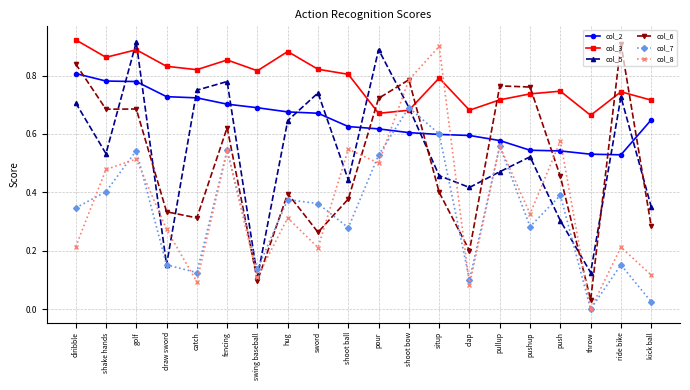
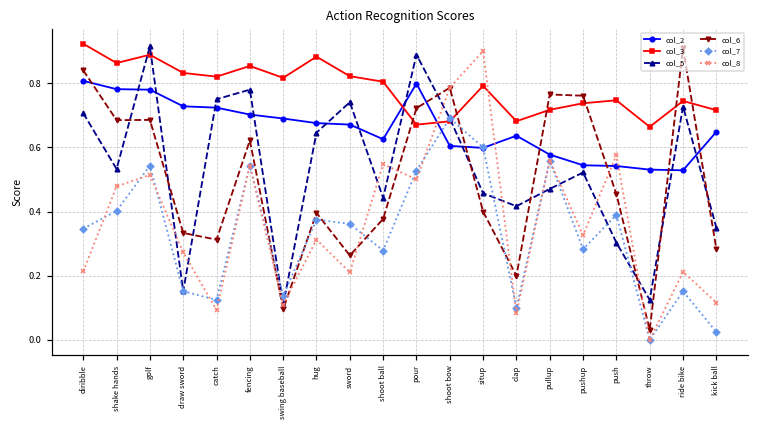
  {
    "col_2": {
      "diribble": 0.81,
      "shake hands": 0.78,
      "golf": 0.78,
      "draw sword": 0.73,
      "catch": 0.72,
      "fencing": 0.70,
      "swing baseball": 0.69,
      "hug": 0.68,
      "sword": 0.67,
      "shoot ball": 0.63,
-     "pour": 0.62,
+     "pour": 0.80,
      "shoot bow": 0.60,
-     "clap": 0.59,
+     "clap": 0.64,
      "pullup": 0.58,
      "pushup": 0.54,
      "push": 0.54,
      "throw": 0.53,
      "ride bike": 0.53,
      "kick ball": 0.65
    },
    "col_3": {
      "diribble": 0.92,
      "shake hands": 0.86,
      "golf": 0.89,
      "draw sword": 0.83,
      "catch": 0.82,
      "fencing": 0.85,
      "swing baseball": 0.82,
      "hug": 0.88,
      "sword": 0.82,
      "shoot ball": 0.80,
      "pour": 0.67,
      "shoot bow": 0.68,
      "situp": 0.79,
      "clap": 0.68,
      "pullup": 0.72,
      "pushup": 0.74,
      "push": 0.75,
      "throw": 0.66,
      "ride bike": 0.74,
      "kick ball": 0.72
    },
    "col_5": {
      "diribble": 0.71,
      "shake hands": 0.53,
      "golf": 0.91,
      "catch": 0.75,
      "fencing": 0.78,
      "hug": 0.65,
      "sword": 0.74,
      "shoot ball": 0.44,
      "pour": 0.89,
      "situp": 0.46,
      "clap": 0.42,
      "pullup": 0.47,
      "pushup": 0.52,
      "push": 0.30,
      "throw": 0.13,
      "ride bike": 0.73,
      "kick ball": 0.35
    },
    "col_6": {
      "diribble": 0.84,
      "shake hands": 0.68,
      "golf": 0.69,
      "draw sword": 0.33,
      "catch": 0.31,
      "fencing": 0.62,
      "swing baseball": 0.10,
      "hug": 0.40,
      "sword": 0.26,
      "shoot ball": 0.38,
      "pour": 0.72,
      "situp": 0.40,
      "clap": 0.20,
      "pullup": 0.76,
      "pushup": 0.76,
      "push": 0.45,
      "throw": 0.03,
      "kick ball": 0.28
    },
    "col_7": {
      "diribble": 0.35,
      "shake hands": 0.40,
      "golf": 0.54,
      "catch": 0.13,
      "swing baseball": 0.14,
      "hug": 0.38,
      "sword": 0.36,
      "shoot ball": 0.28,
      "pour": 0.53,
      "clap": 0.10,
      "pushup": 0.28,
      "push": 0.39,
      "ride bike": 0.15,
      "kick ball": 0.02
    },
    "col_8": {
      "diribble": 0.21,
      "shake hands": 0.48,
      "golf": 0.51,
      "draw sword": 0.27,
      "catch": 0.09,
      "hug": 0.31,
      "sword": 0.21,
      "shoot ball": 0.55,
      "pour": 0.50,
      "situp": 0.90,
      "clap": 0.08,
      "pushup": 0.33,
      "push": 0.58,
      "ride bike": 0.21,
      "kick ball": 0.12
    }
  }
